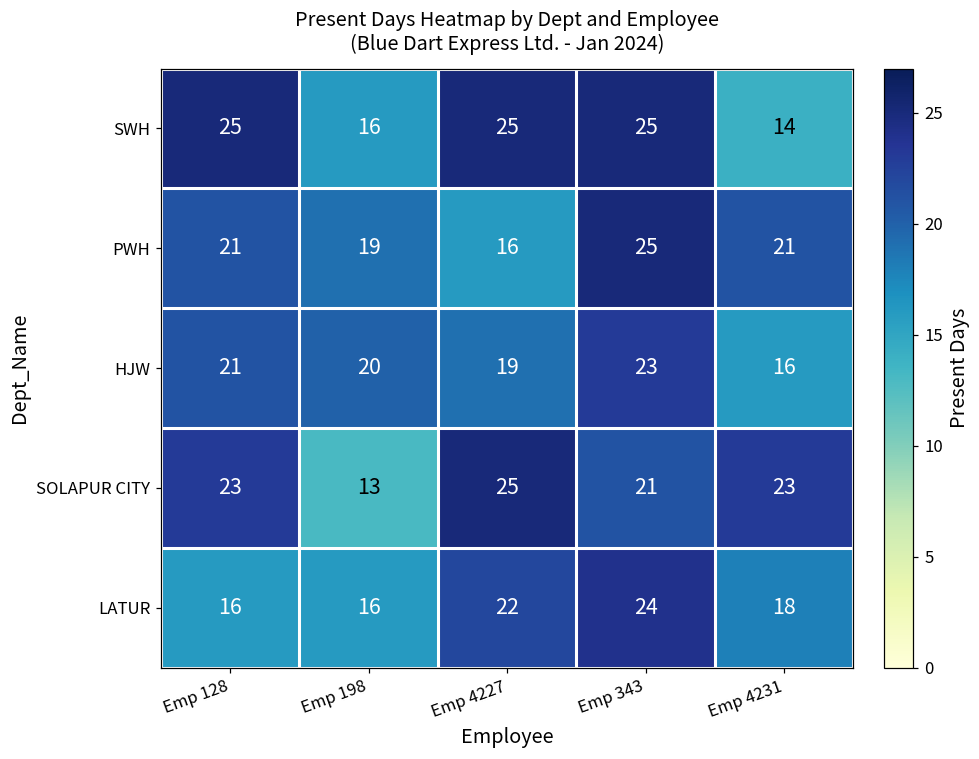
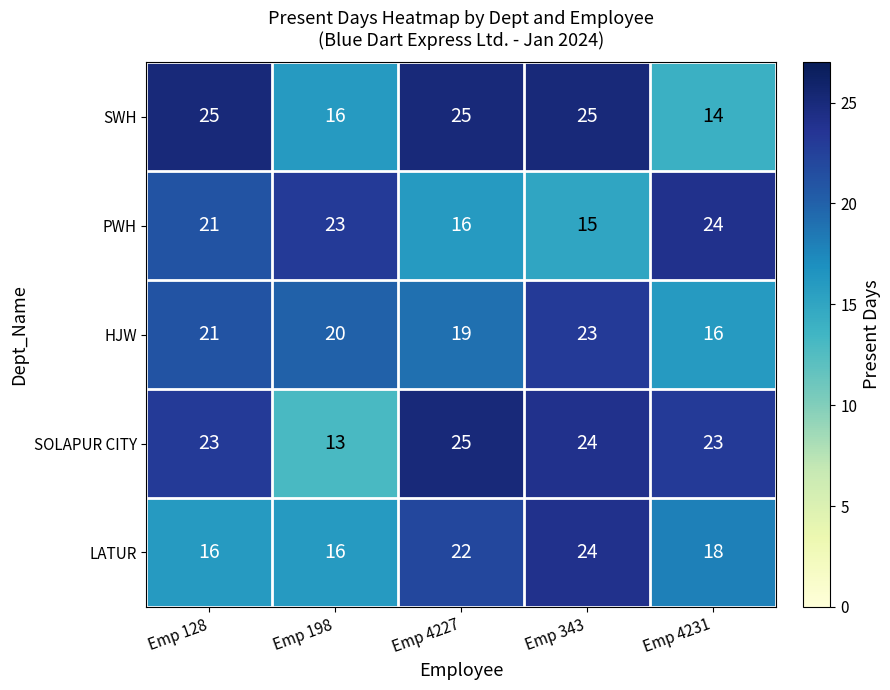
  {
    "SWH": {
      "Emp 128": 25,
      "Emp 198": 16,
      "Emp 4227": 25,
      "Emp 343": 25,
      "Emp 4231": 14
    },
    "PWH": {
      "Emp 128": 21,
-     "Emp 198": 19,
+     "Emp 198": 23,
      "Emp 4227": 16,
-     "Emp 343": 25,
-     "Emp 4231": 21
+     "Emp 343": 15,
+     "Emp 4231": 24
    },
    "HJW": {
      "Emp 128": 21,
      "Emp 198": 20,
      "Emp 4227": 19,
      "Emp 343": 23,
      "Emp 4231": 16
    },
    "SOLAPUR CITY": {
      "Emp 128": 23,
      "Emp 198": 13,
      "Emp 4227": 25,
-     "Emp 343": 21,
+     "Emp 343": 24,
      "Emp 4231": 23
    },
    "LATUR": {
      "Emp 128": 16,
      "Emp 198": 16,
      "Emp 4227": 22,
      "Emp 343": 24,
      "Emp 4231": 18
    }
  }
